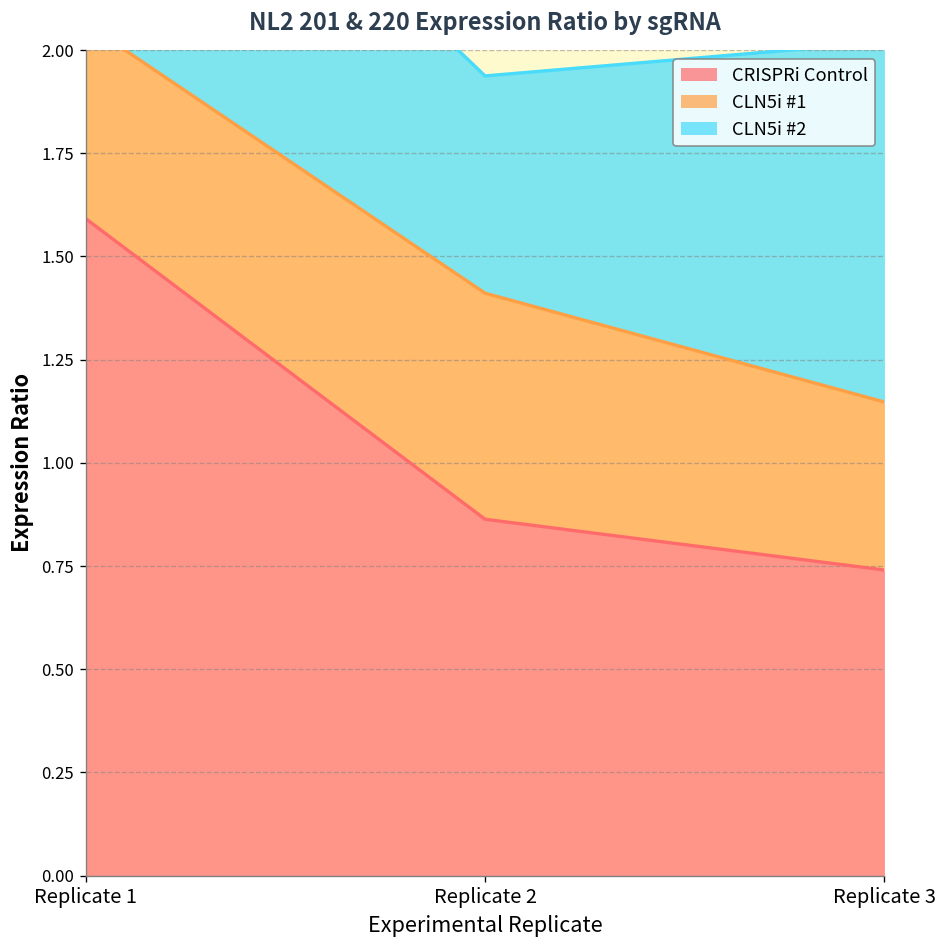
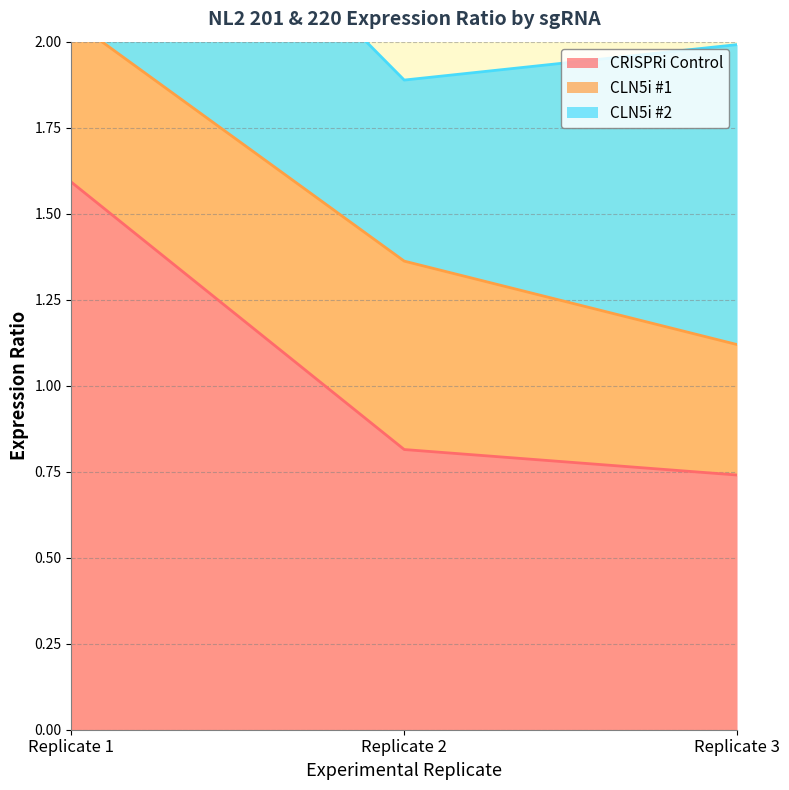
  {
    "CRISPRi Control": {
      "Replicate 1": 1.59,
-     "Replicate 2": 0.86,
+     "Replicate 2": 0.81,
      "Replicate 3": 0.74
    },
    "CLN5i #1": {
      "Replicate 2": 0.55,
-     "Replicate 3": 0.41
+     "Replicate 3": 0.38
    },
    "CLN5i #2": {
      "Replicate 2": 0.53
    }
  }
